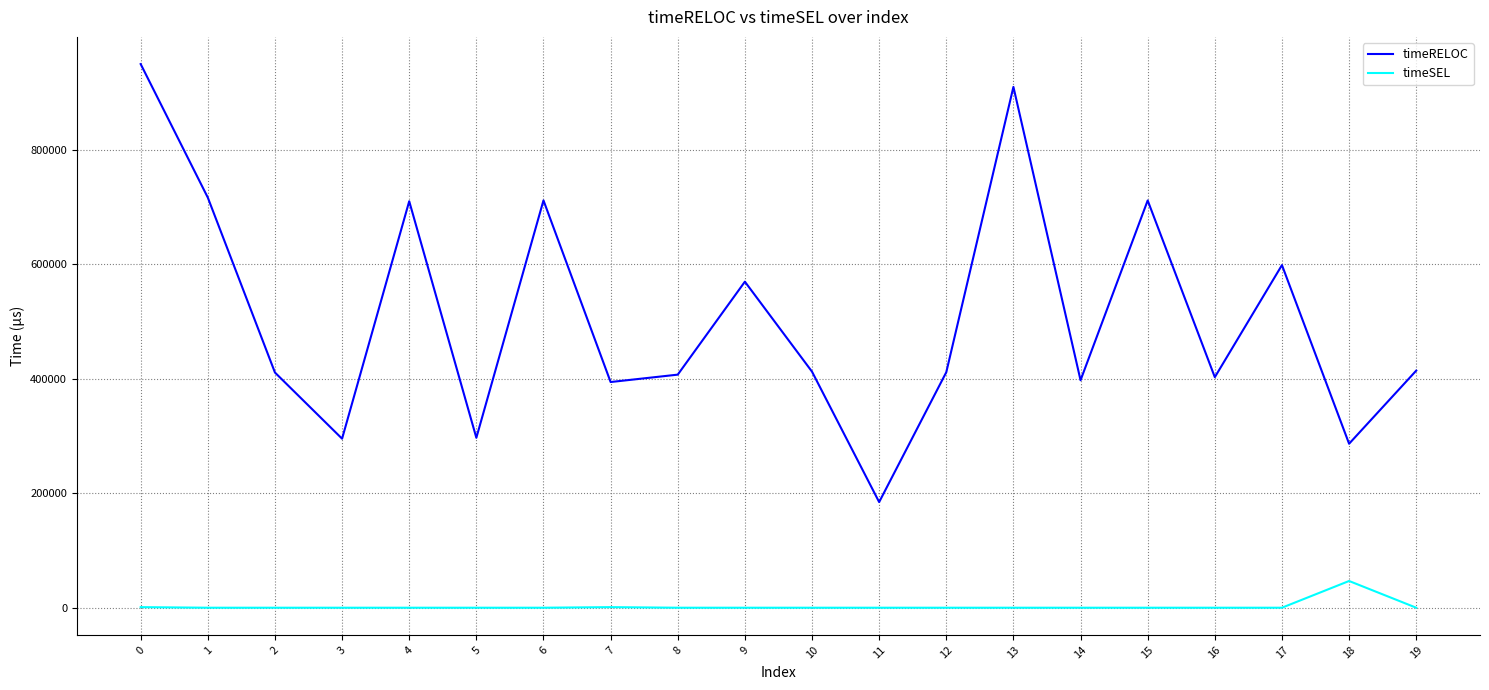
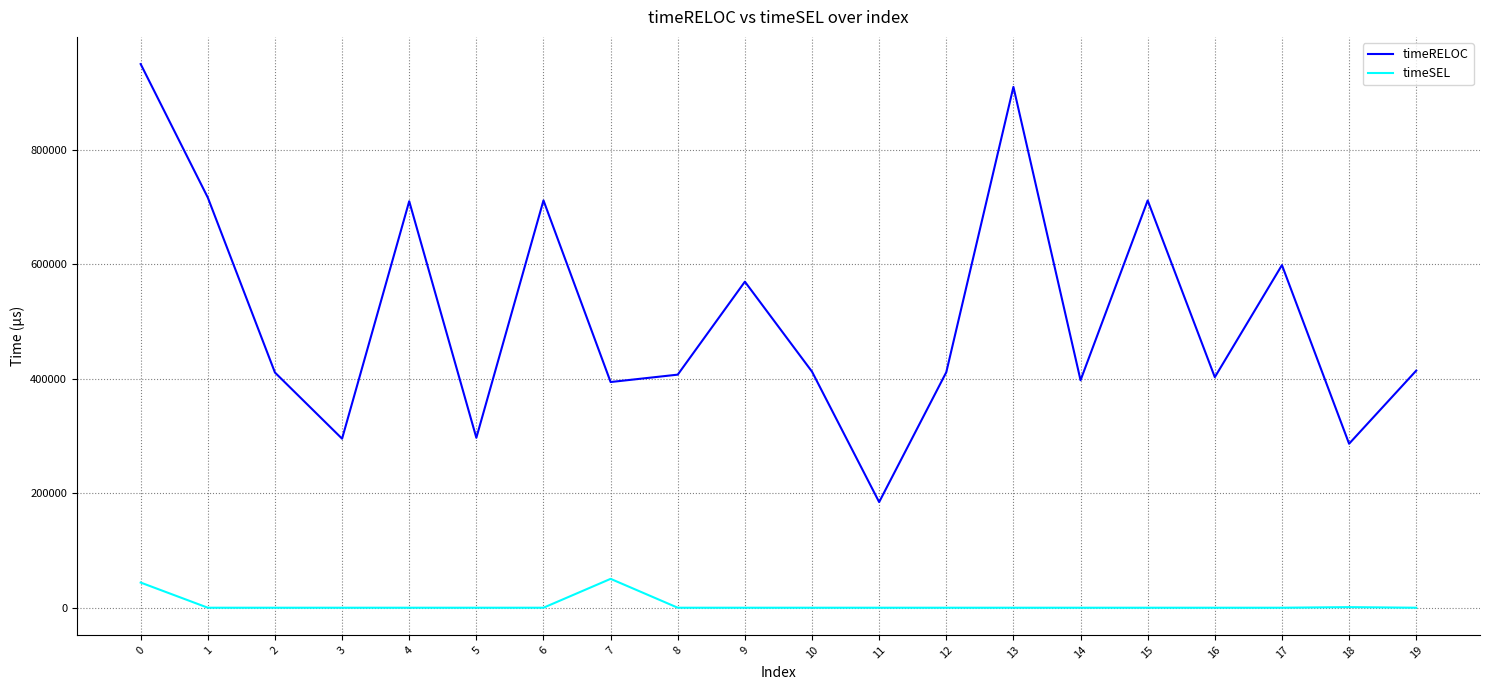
  {
    "timeRELOC": {
      "0": 950000,
      "1": 720000,
      "2": 410000,
      "3": 300000,
      "4": 710000,
      "5": 300000,
      "6": 710000,
      "7": 390000,
      "8": 410000,
      "9": 570000,
      "10": 410000,
      "11": 180000,
      "12": 410000,
      "13": 910000,
      "14": 400000,
      "15": 710000,
      "16": 400000,
      "17": 600000,
      "18": 290000,
      "19": 410000
    },
    "timeSEL": {
-     "0": 0,
+     "0": 40000,
      "1": 0,
      "2": 0,
      "3": 0,
      "4": 0,
      "5": 0,
      "6": 0,
-     "7": 0,
+     "7": 50000,
      "8": 0,
      "9": 0,
      "10": 0,
      "11": 0,
      "12": 0,
      "13": 0,
      "14": 0,
      "15": 0,
      "16": 0,
      "17": 0,
-     "18": 50000,
+     "18": 0,
      "19": 0
    }
  }
